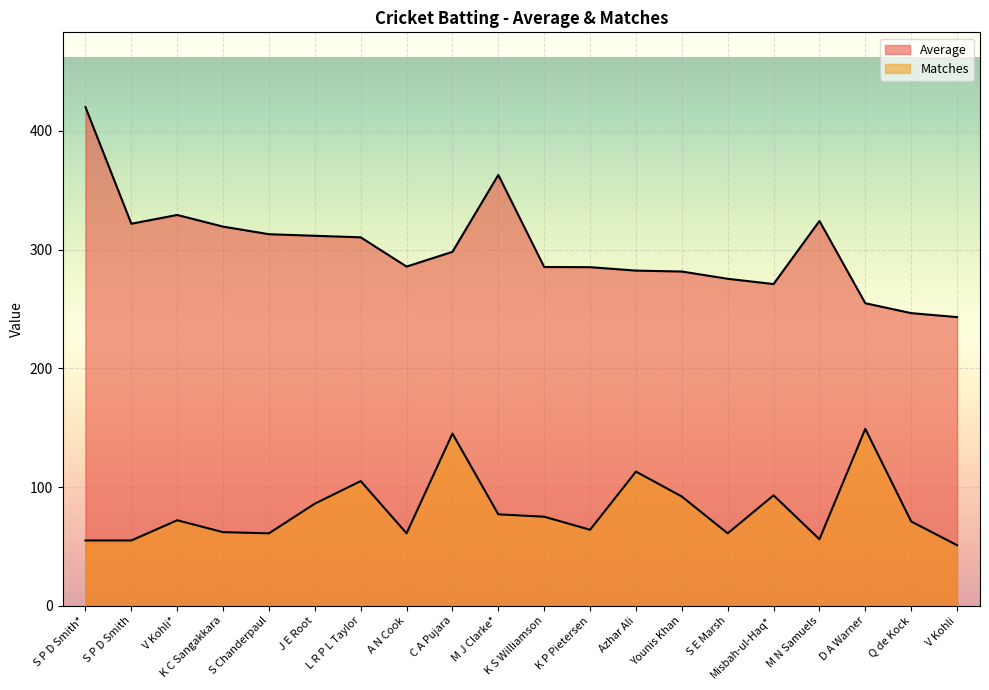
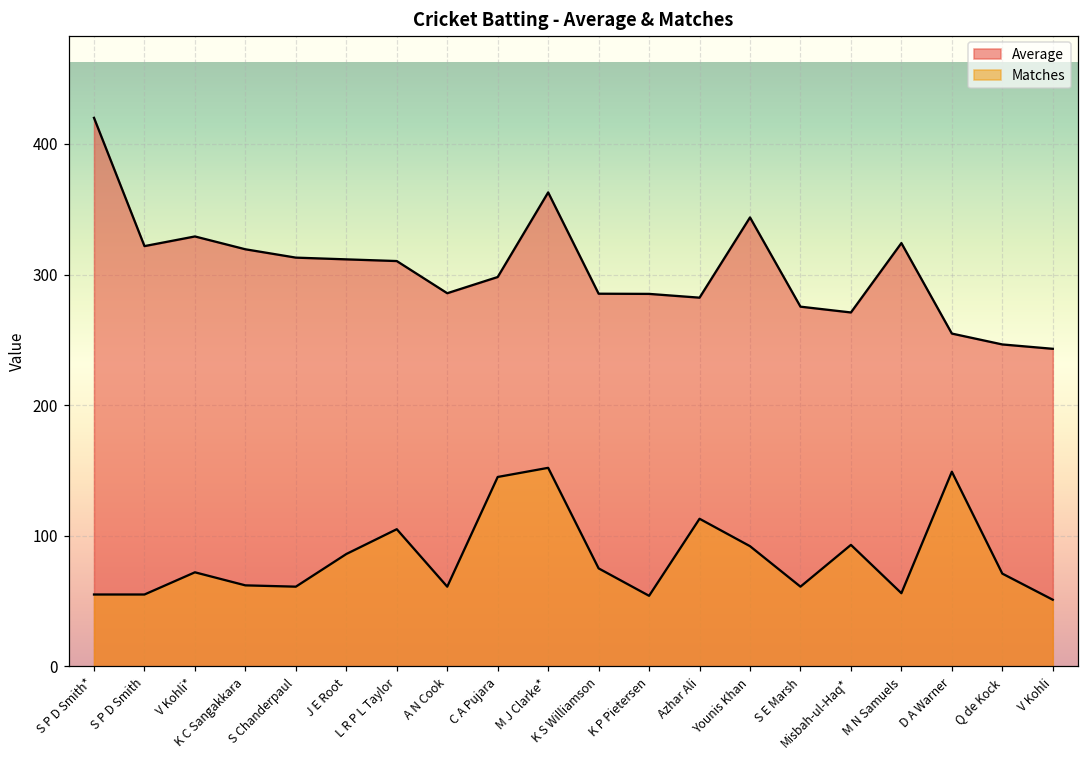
  {
    "Average": {
      "S P D Smith*": 420,
      "S P D Smith": 322,
      "V Kohli*": 329,
      "K C Sangakkara": 319,
      "S Chanderpaul": 313,
      "J E Root": 312,
      "L R P L Taylor": 310,
      "A N Cook": 286,
      "C A Pujara": 298,
      "M J Clarke*": 363,
      "K S Williamson": 285,
      "K P Pietersen": 285,
      "Azhar Ali": 282,
-     "Younis Khan": 282,
+     "Younis Khan": 344,
      "S E Marsh": 275,
      "Misbah-ul-Haq*": 271,
      "M N Samuels": 324,
      "D A Warner": 255,
      "Q de Kock": 246,
      "V Kohli": 243
    },
    "Matches": {
      "S P D Smith*": 55,
      "S P D Smith": 55,
      "V Kohli*": 72,
      "K C Sangakkara": 62,
      "S Chanderpaul": 61,
      "J E Root": 86,
      "L R P L Taylor": 105,
      "A N Cook": 61,
      "C A Pujara": 145,
-     "M J Clarke*": 77,
+     "M J Clarke*": 152,
      "K S Williamson": 75,
-     "K P Pietersen": 64,
+     "K P Pietersen": 54,
      "Azhar Ali": 113,
      "Younis Khan": 92,
      "S E Marsh": 61,
      "Misbah-ul-Haq*": 93,
      "M N Samuels": 56,
      "D A Warner": 149,
      "Q de Kock": 71,
      "V Kohli": 51
    }
  }
